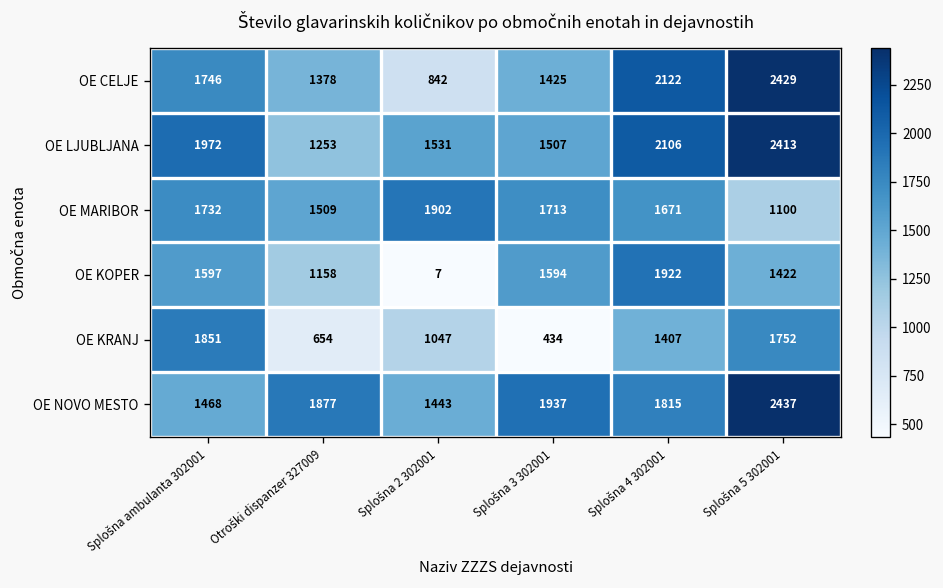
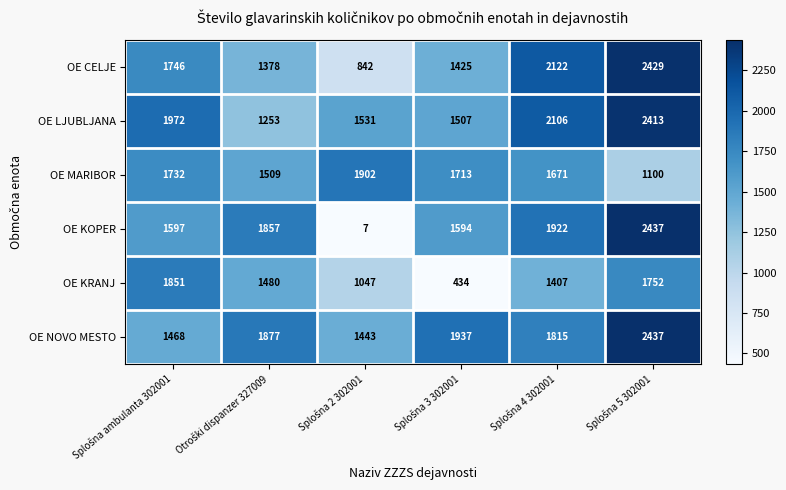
  {
    "OE CELJE": {
      "Splošna ambulanta 302001": 1746,
      "Otroški dispanzer 327009": 1378,
      "Splošna 2 302001": 842,
      "Splošna 3 302001": 1425,
      "Splošna 4 302001": 2122,
      "Splošna 5 302001": 2429
    },
    "OE LJUBLJANA": {
      "Splošna ambulanta 302001": 1972,
      "Otroški dispanzer 327009": 1253,
      "Splošna 2 302001": 1531,
      "Splošna 3 302001": 1507,
      "Splošna 4 302001": 2106,
      "Splošna 5 302001": 2413
    },
    "OE MARIBOR": {
      "Splošna ambulanta 302001": 1732,
      "Otroški dispanzer 327009": 1509,
      "Splošna 2 302001": 1902,
      "Splošna 3 302001": 1713,
      "Splošna 4 302001": 1671,
      "Splošna 5 302001": 1100
    },
    "OE KOPER": {
      "Splošna ambulanta 302001": 1597,
-     "Otroški dispanzer 327009": 1158,
+     "Otroški dispanzer 327009": 1857,
      "Splošna 2 302001": 7,
      "Splošna 3 302001": 1594,
      "Splošna 4 302001": 1922,
-     "Splošna 5 302001": 1422
+     "Splošna 5 302001": 2437
    },
    "OE KRANJ": {
      "Splošna ambulanta 302001": 1851,
-     "Otroški dispanzer 327009": 654,
+     "Otroški dispanzer 327009": 1480,
      "Splošna 2 302001": 1047,
      "Splošna 3 302001": 434,
      "Splošna 4 302001": 1407,
      "Splošna 5 302001": 1752
    },
    "OE NOVO MESTO": {
      "Splošna ambulanta 302001": 1468,
      "Otroški dispanzer 327009": 1877,
      "Splošna 2 302001": 1443,
      "Splošna 3 302001": 1937,
      "Splošna 4 302001": 1815,
      "Splošna 5 302001": 2437
    }
  }
